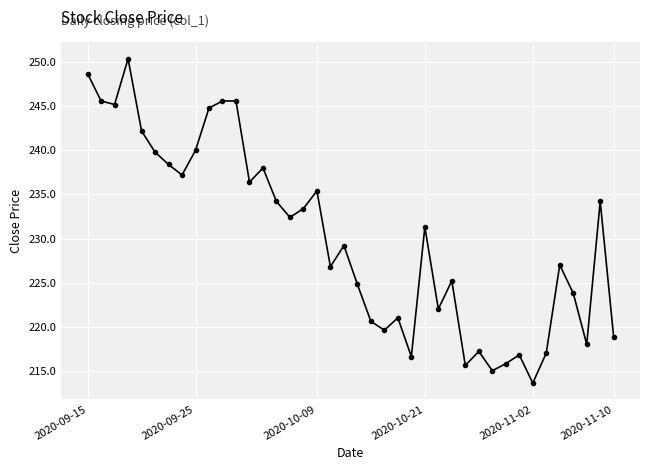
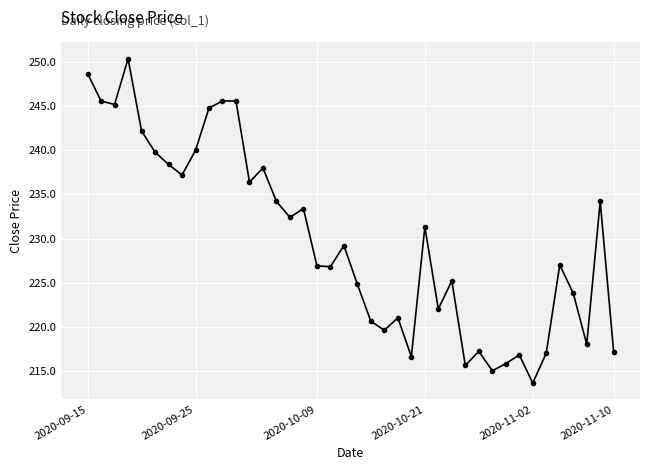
  {
    "2020-09-15": 249,
    "2020-09-25": 240,
-   "2020-10-09": 235,
+   "2020-10-09": 227,
    "2020-10-21": 231,
    "2020-11-02": 214,
-   "2020-11-10": 219
+   "2020-11-10": 217
  }
